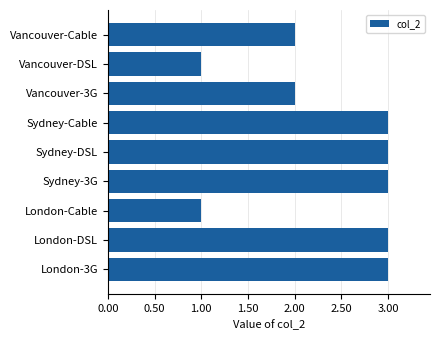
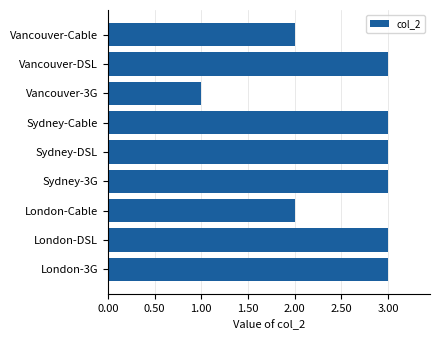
  {
    "Vancouver-Cable": 2,
-   "Vancouver-DSL": 1,
-   "Vancouver-3G": 2,
+   "Vancouver-DSL": 3,
+   "Vancouver-3G": 1,
    "Sydney-Cable": 3,
    "Sydney-DSL": 3,
    "Sydney-3G": 3,
-   "London-Cable": 1,
+   "London-Cable": 2,
    "London-DSL": 3,
    "London-3G": 3
  }
